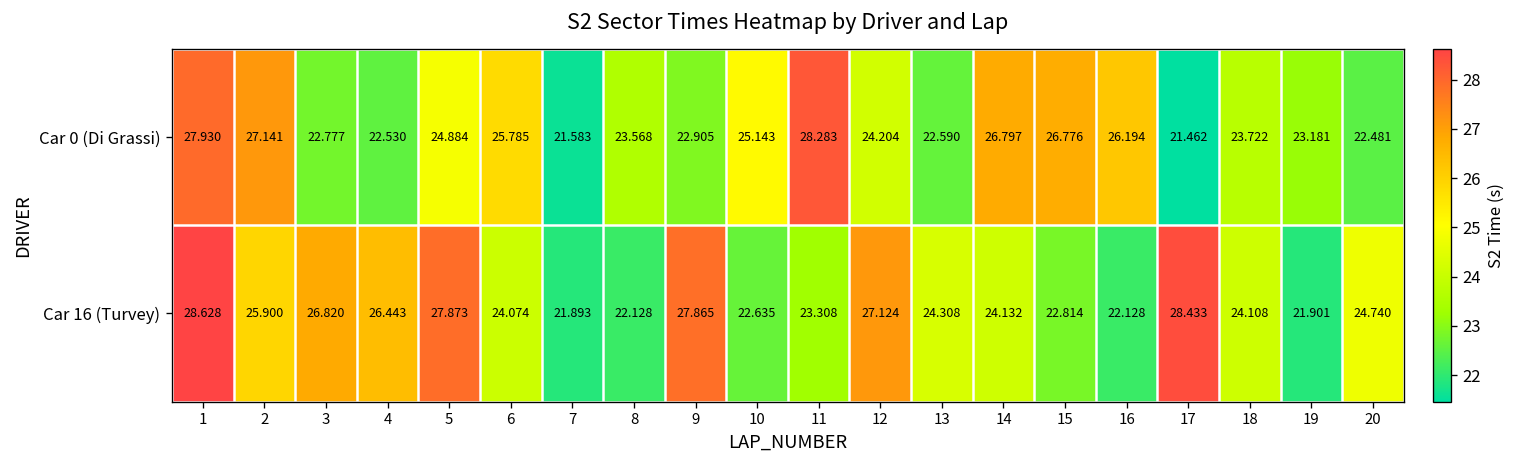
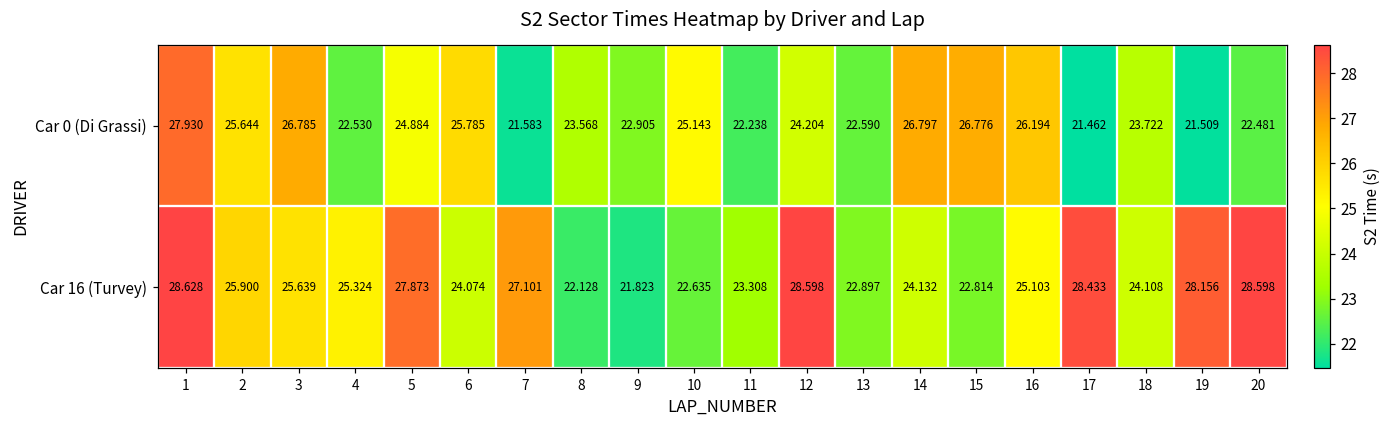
  {
    "Car 0 (Di Grassi)": {
      "1": 27.930,
-     "2": 27.141,
-     "3": 22.777,
+     "2": 25.644,
+     "3": 26.785,
      "4": 22.530,
      "5": 24.884,
      "6": 25.785,
      "7": 21.583,
      "8": 23.568,
      "9": 22.905,
      "10": 25.143,
-     "11": 28.283,
+     "11": 22.238,
      "12": 24.204,
      "13": 22.590,
      "14": 26.797,
      "15": 26.776,
      "16": 26.194,
      "17": 21.462,
      "18": 23.722,
-     "19": 23.181,
+     "19": 21.509,
      "20": 22.481
    },
    "Car 16 (Turvey)": {
      "1": 28.628,
      "2": 25.900,
-     "3": 26.820,
-     "4": 26.443,
+     "3": 25.639,
+     "4": 25.324,
      "5": 27.873,
      "6": 24.074,
-     "7": 21.893,
+     "7": 27.101,
      "8": 22.128,
-     "9": 27.865,
+     "9": 21.823,
      "10": 22.635,
      "11": 23.308,
-     "12": 27.124,
-     "13": 24.308,
+     "12": 28.598,
+     "13": 22.897,
      "14": 24.132,
      "15": 22.814,
-     "16": 22.128,
+     "16": 25.103,
      "17": 28.433,
      "18": 24.108,
-     "19": 21.901,
-     "20": 24.740
+     "19": 28.156,
+     "20": 28.598
    }
  }
